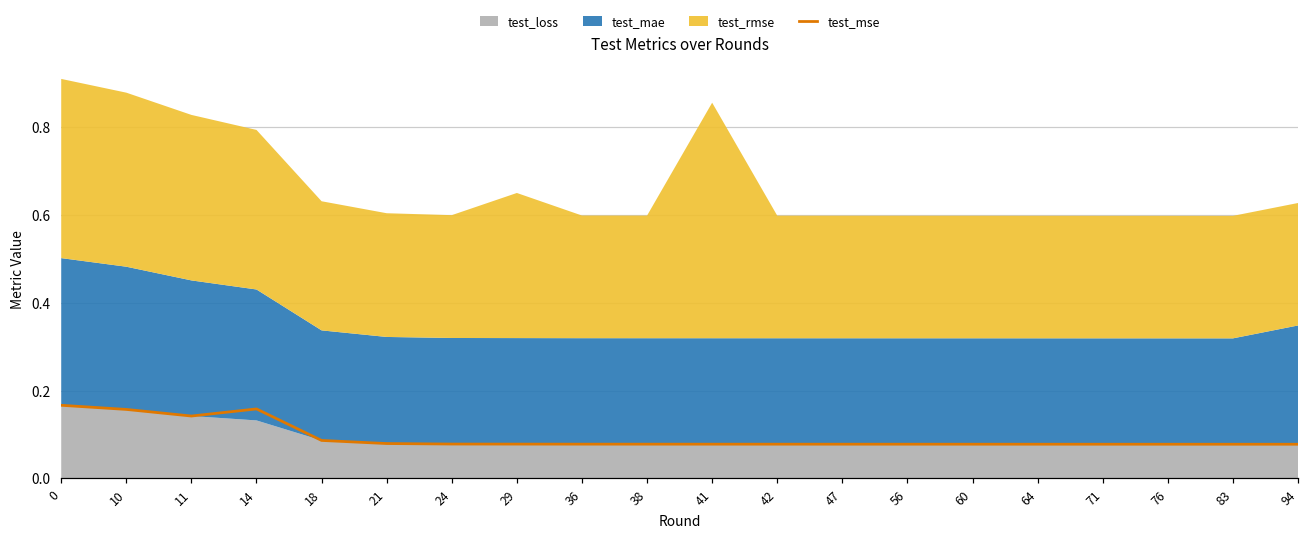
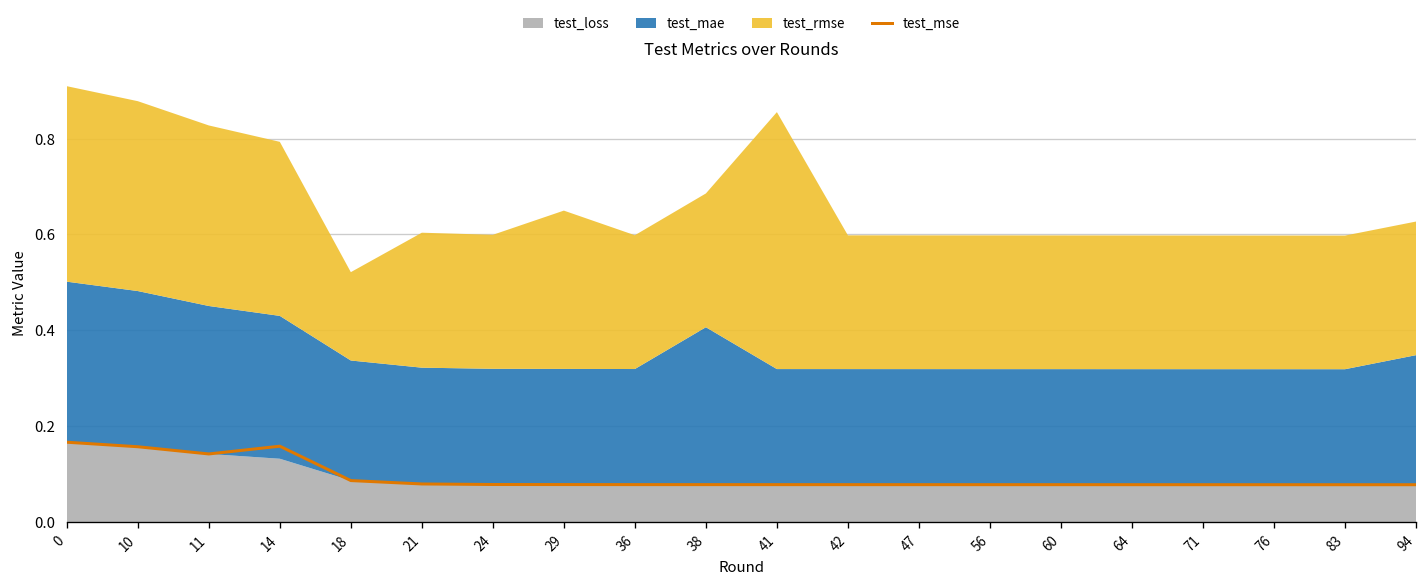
  {
    "test_mse": {
      "14": 0.16
    },
    "test_loss": {
      "14": 0.13
    },
    "test_mae": {
      "0": 0.34,
      "10": 0.32,
      "11": 0.31,
      "14": 0.30,
      "18": 0.25,
      "21": 0.24,
      "24": 0.24,
      "29": 0.24,
      "36": 0.24,
-     "38": 0.24,
+     "38": 0.33,
      "41": 0.24,
      "42": 0.24,
      "47": 0.24,
      "56": 0.24,
      "60": 0.24,
      "64": 0.24,
      "71": 0.24,
      "76": 0.24,
      "83": 0.24,
      "94": 0.27
    },
    "test_rmse": {
      "0": 0.41,
      "10": 0.40,
      "11": 0.38,
      "14": 0.36,
-     "18": 0.29,
+     "18": 0.18,
      "21": 0.28,
      "24": 0.28,
      "29": 0.33,
      "36": 0.28,
      "38": 0.28,
      "41": 0.54,
      "42": 0.28,
      "47": 0.28,
      "56": 0.28,
      "60": 0.28,
      "64": 0.28,
      "71": 0.28,
      "76": 0.28,
      "83": 0.28,
      "94": 0.28
    }
  }
